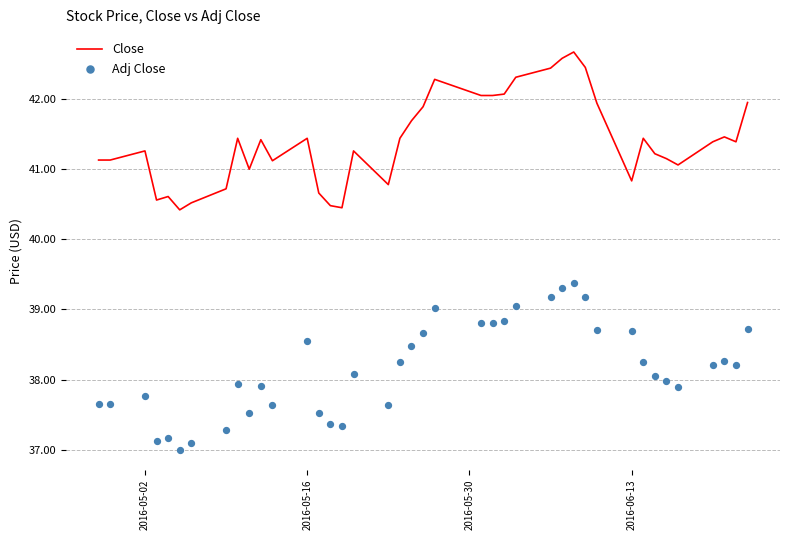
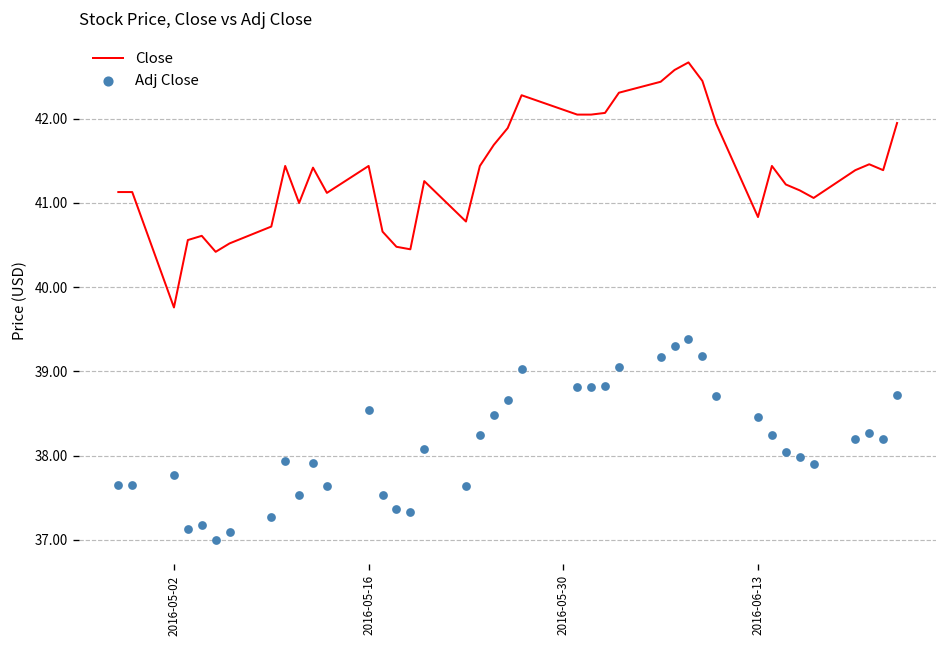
  {
    "Close": {
-     "2016-05-02": 41.3,
+     "2016-05-02": 39.8,
      "2016-05-16": 41.4,
      "2016-06-13": 40.8
    },
    "Adj Close": {
-     "2016-06-13": 38.7
+     "2016-06-13": 38.5
    }
  }
